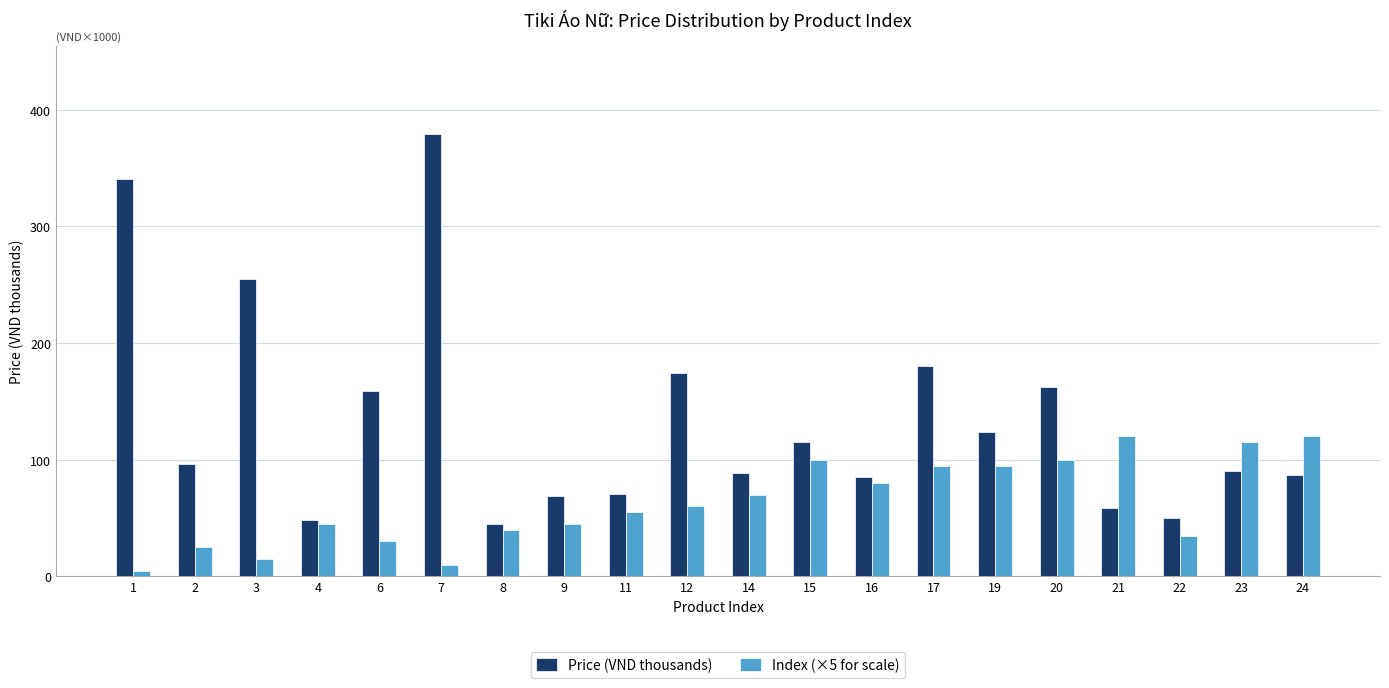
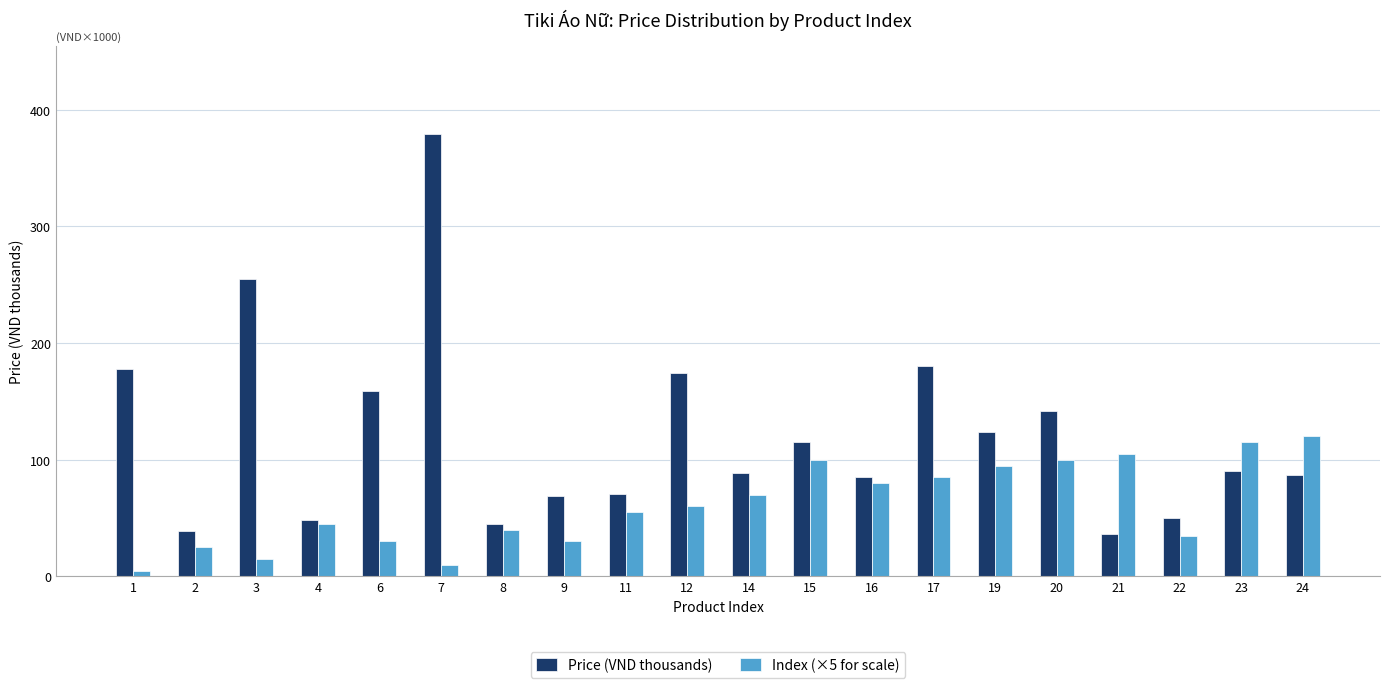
  {
    "Price (VND thousands)": {
-     "1": 341,
-     "2": 96,
+     "1": 178,
+     "2": 39,
      "3": 255,
      "4": 48,
      "6": 159,
      "7": 379,
      "8": 45,
      "9": 69,
      "11": 71,
      "12": 174,
      "14": 89,
      "15": 115,
      "16": 85,
      "17": 180,
      "19": 124,
-     "20": 162,
-     "21": 59,
+     "20": 142,
+     "21": 36,
      "22": 50,
      "23": 90,
      "24": 87
    },
    "Index (×5 for scale)": {
      "1": 5,
      "2": 25,
      "3": 15,
      "4": 45,
      "6": 30,
      "7": 10,
      "8": 40,
-     "9": 45,
+     "9": 30,
      "11": 55,
      "12": 60,
      "14": 70,
      "15": 100,
      "16": 80,
-     "17": 95,
+     "17": 85,
      "19": 95,
      "20": 100,
-     "21": 120,
+     "21": 105,
      "22": 35,
      "23": 115,
      "24": 120
    }
  }
